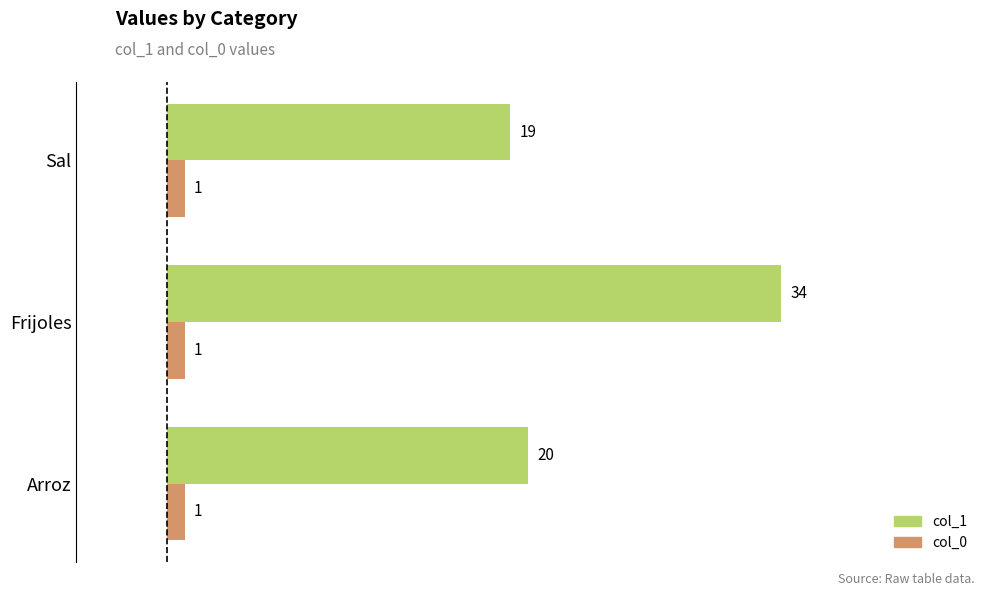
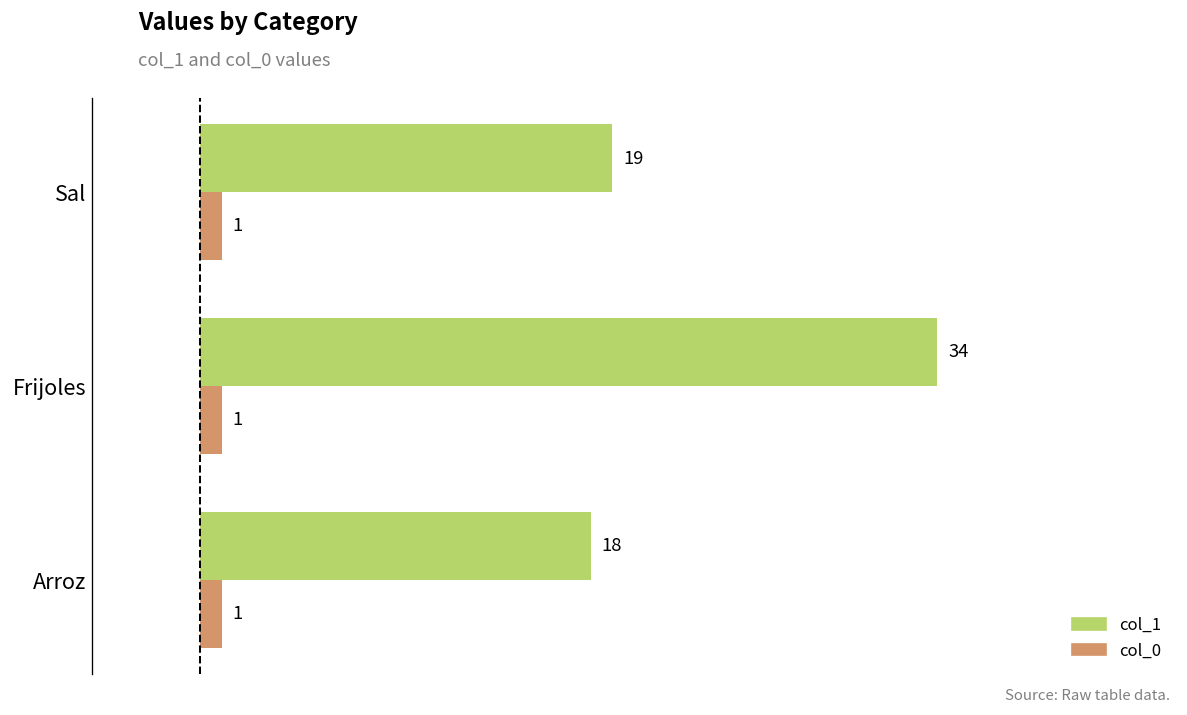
  {
    "col_1": {
      "Sal": 19,
      "Frijoles": 34,
-     "Arroz": 20
+     "Arroz": 18
    },
    "col_0": {
      "Sal": 1,
      "Frijoles": 1,
      "Arroz": 1
    }
  }
